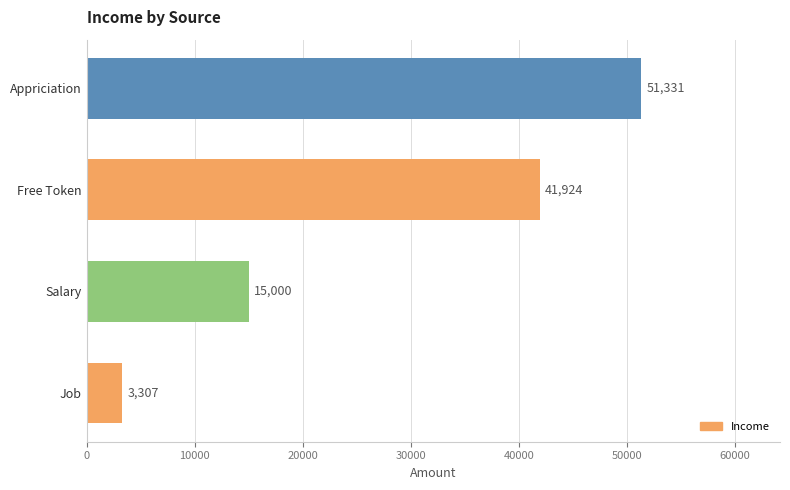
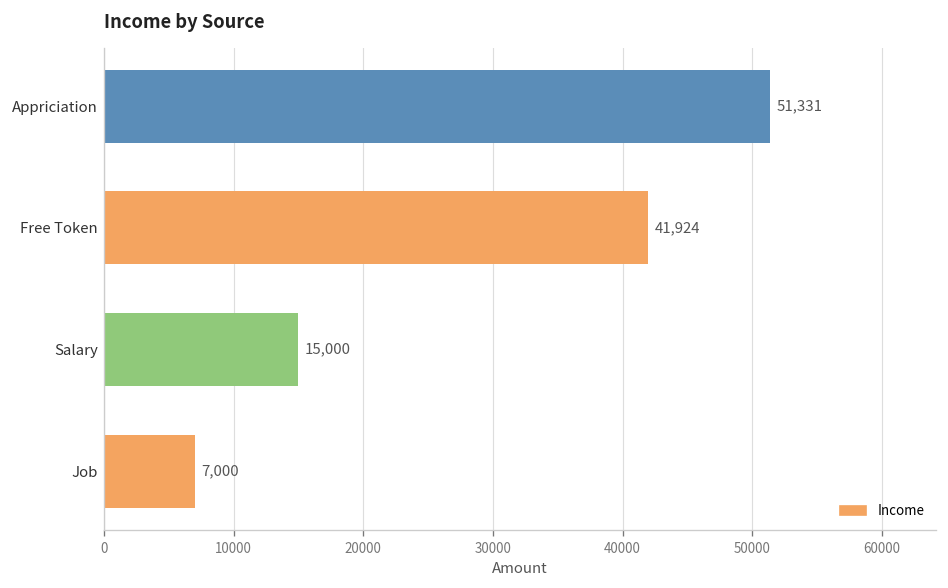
  {
    "Appriciation": "51,331",
    "Free Token": "41,924",
    "Salary": "15,000",
-   "Job": "3,307"
+   "Job": "7,000"
  }
